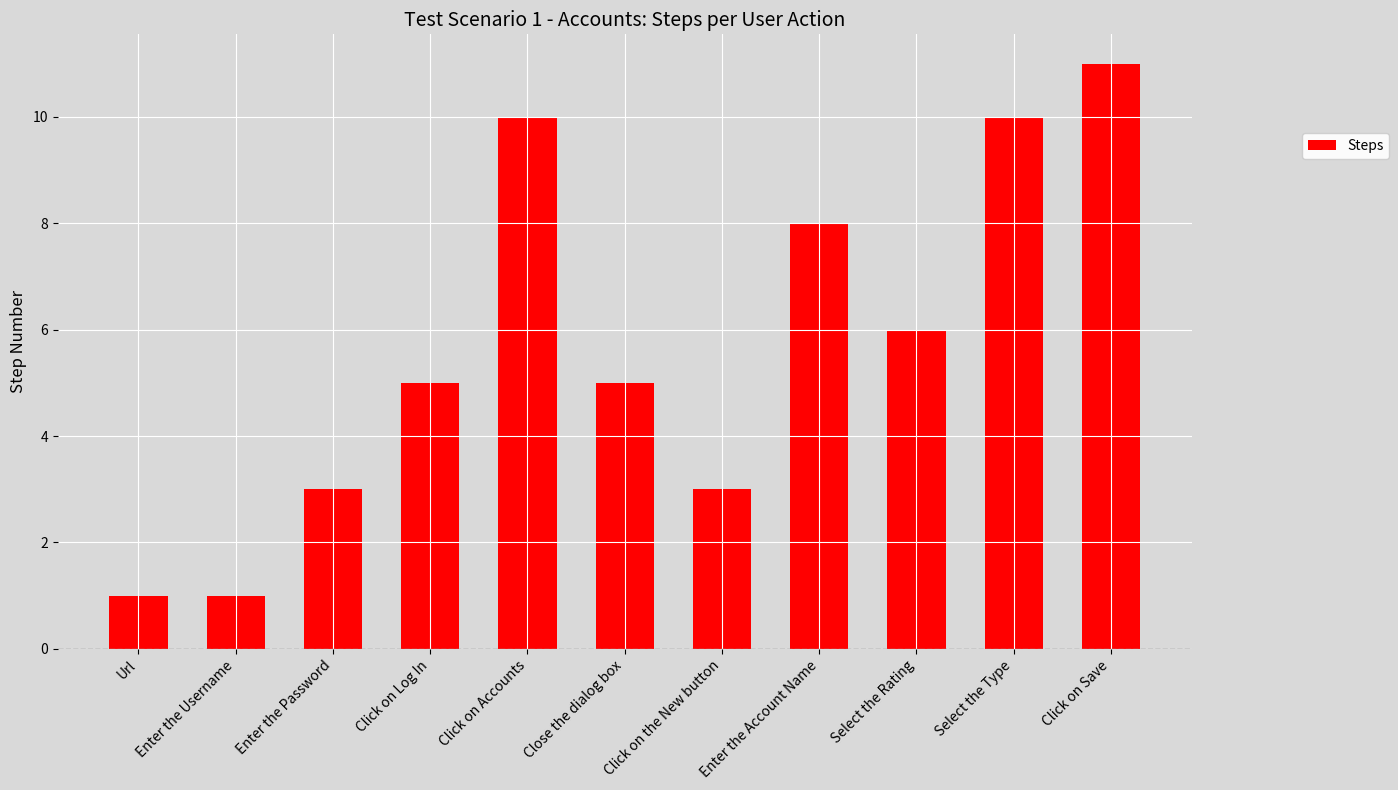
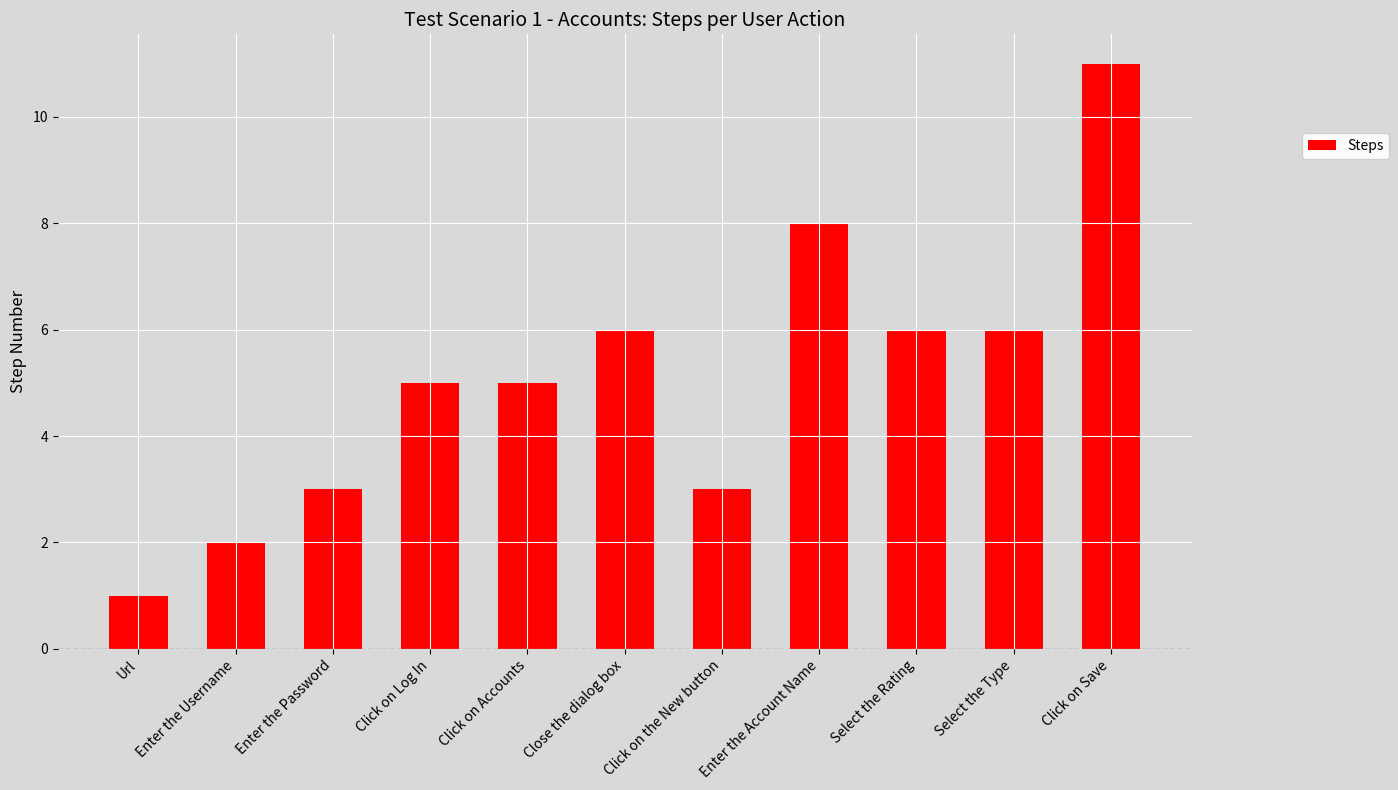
  {
    "Url": 1,
-   "Enter the Username": 1,
+   "Enter the Username": 2,
    "Enter the Password": 3,
    "Click on Log In": 5,
-   "Click on Accounts": 10,
-   "Close the dialog box": 5,
+   "Click on Accounts": 5,
+   "Close the dialog box": 6,
    "Click on the New button": 3,
    "Enter the Account Name": 8,
    "Select the Rating": 6,
-   "Select the Type": 10,
+   "Select the Type": 6,
    "Click on Save": 11
  }
